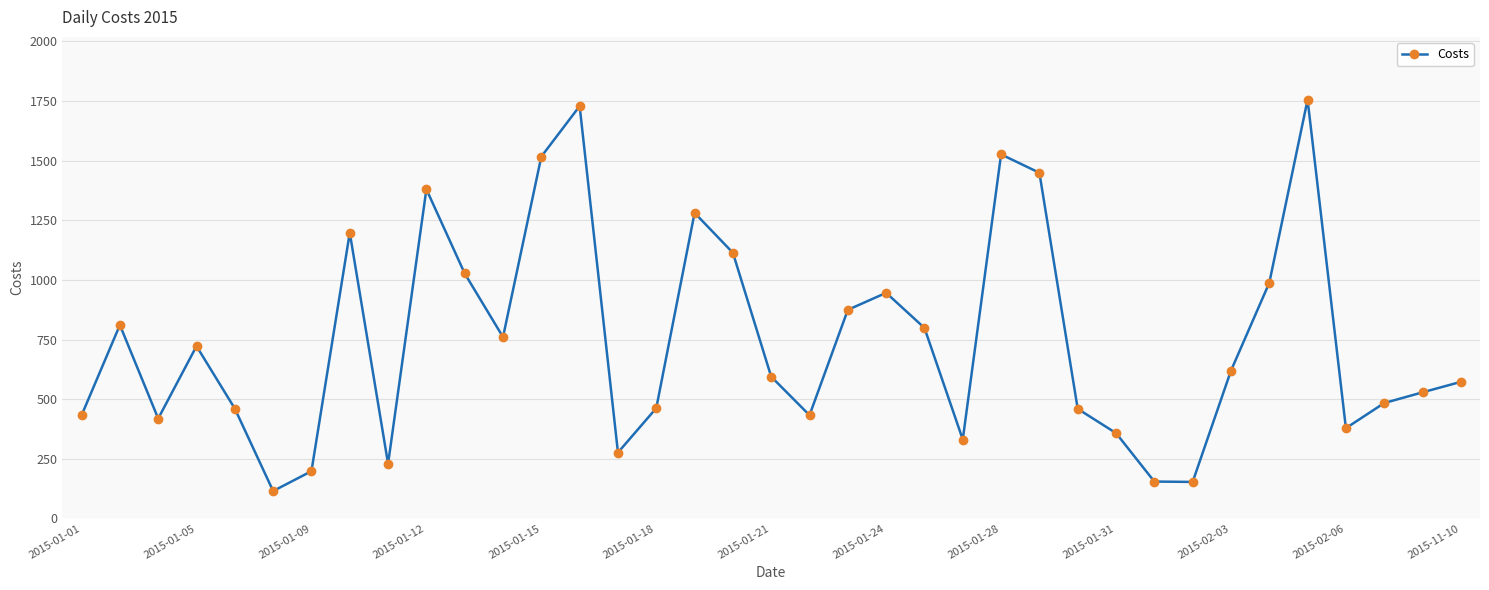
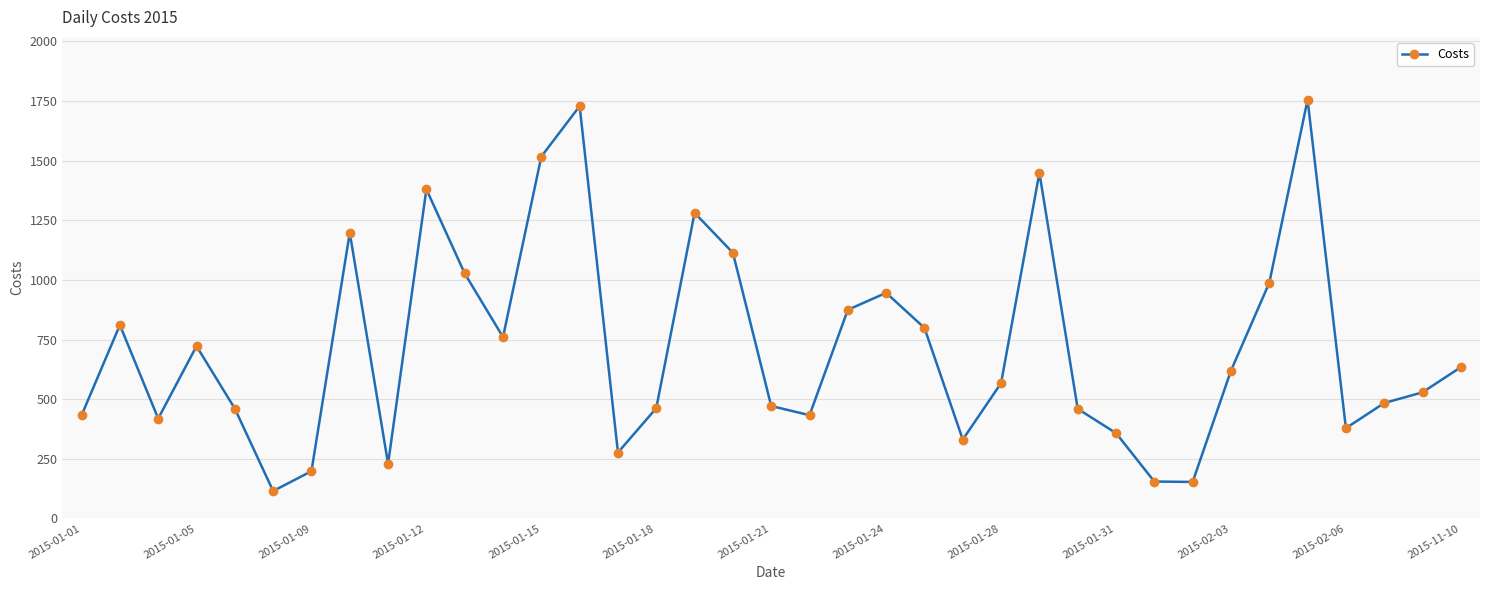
  {
    "2015-01-01": 430,
    "2015-01-05": 720,
    "2015-01-09": 200,
    "2015-01-12": 1380,
    "2015-01-15": 1520,
    "2015-01-18": 460,
-   "2015-01-21": 590,
+   "2015-01-21": 470,
    "2015-01-24": 950,
-   "2015-01-28": 1530,
+   "2015-01-28": 570,
    "2015-01-31": 360,
    "2015-02-03": 620,
    "2015-02-06": 380,
-   "2015-11-10": 570
+   "2015-11-10": 630
  }
